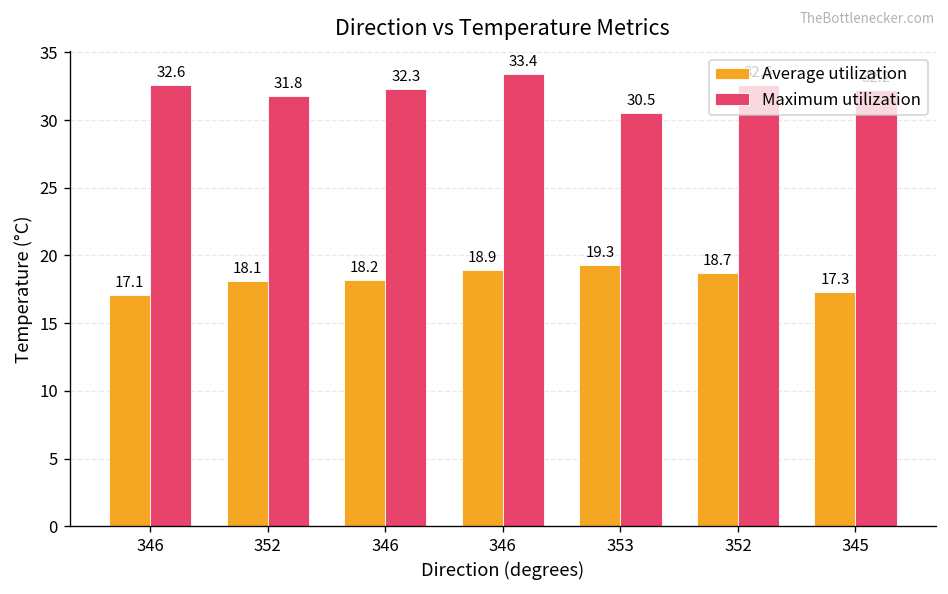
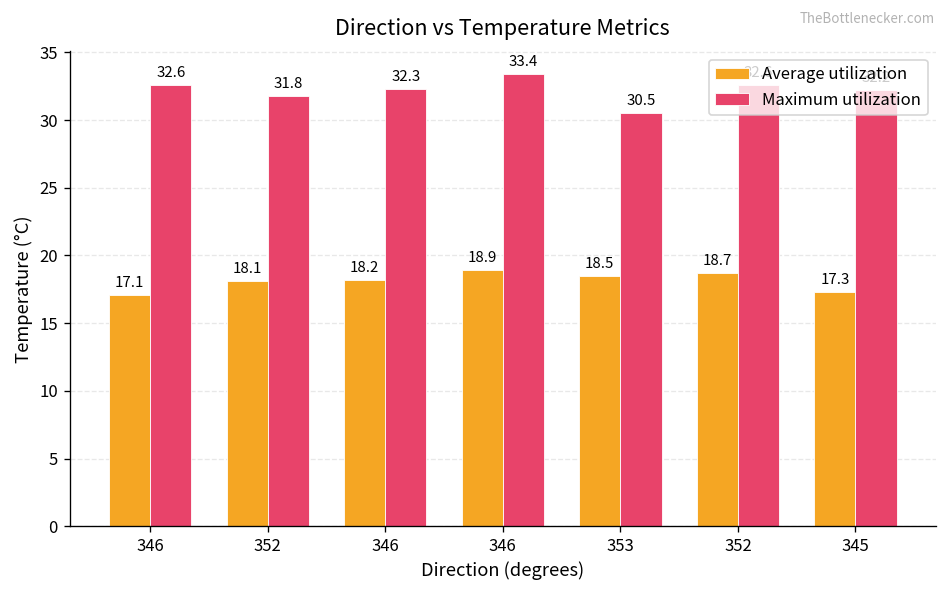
  {
    "Average utilization": {
-     "353": 19.3,
+     "353": 18.5,
      "345": 17.3
    },
    "Maximum utilization": {
      "353": 30.5
    }
  }
